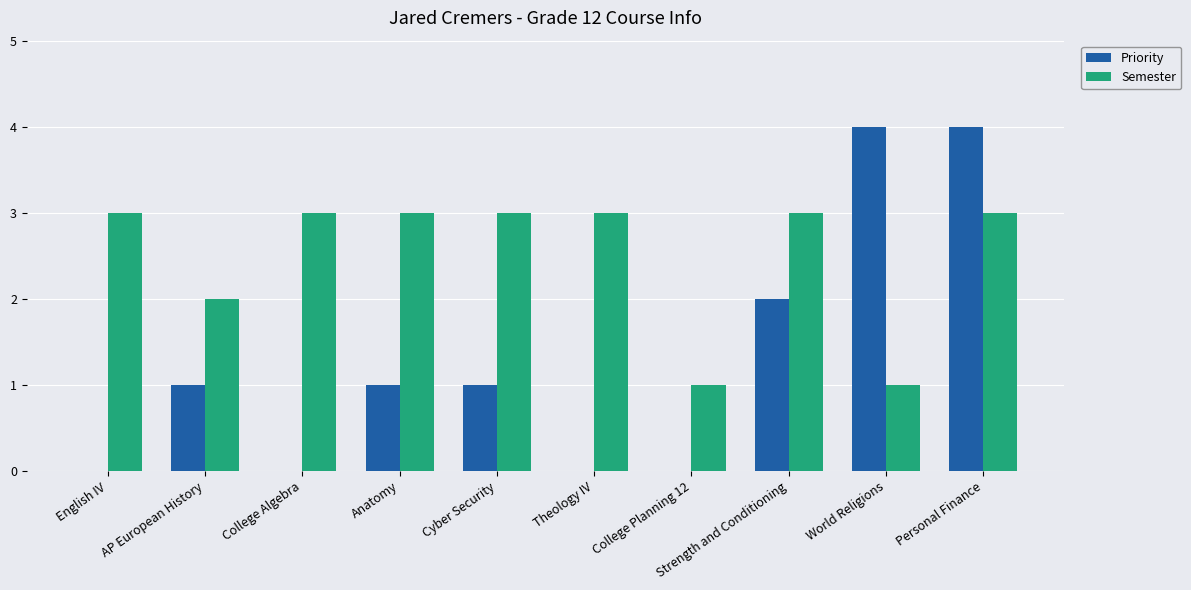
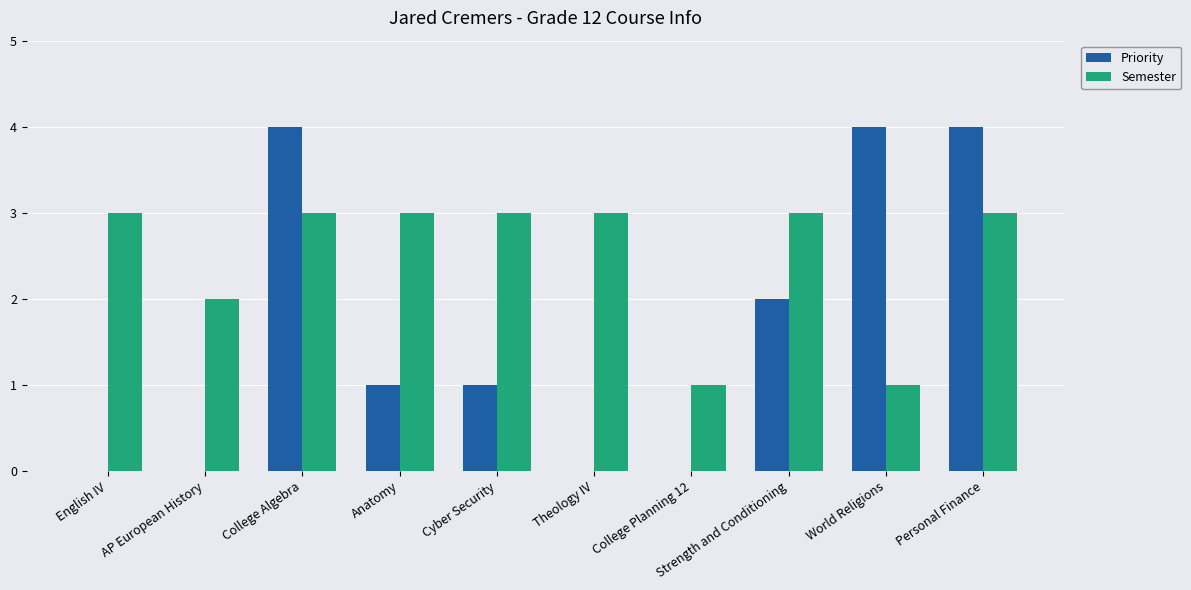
  {
    "Priority": {
      "English IV": 0,
-     "AP European History": 1,
-     "College Algebra": 0,
+     "AP European History": 0,
+     "College Algebra": 4,
      "Anatomy": 1,
      "Cyber Security": 1,
      "Theology IV": 0,
      "College Planning 12": 0,
      "Strength and Conditioning": 2,
      "World Religions": 4,
      "Personal Finance": 4
    },
    "Semester": {
      "English IV": 3,
      "AP European History": 2,
      "College Algebra": 3,
      "Anatomy": 3,
      "Cyber Security": 3,
      "Theology IV": 3,
      "College Planning 12": 1,
      "Strength and Conditioning": 3,
      "World Religions": 1,
      "Personal Finance": 3
    }
  }
